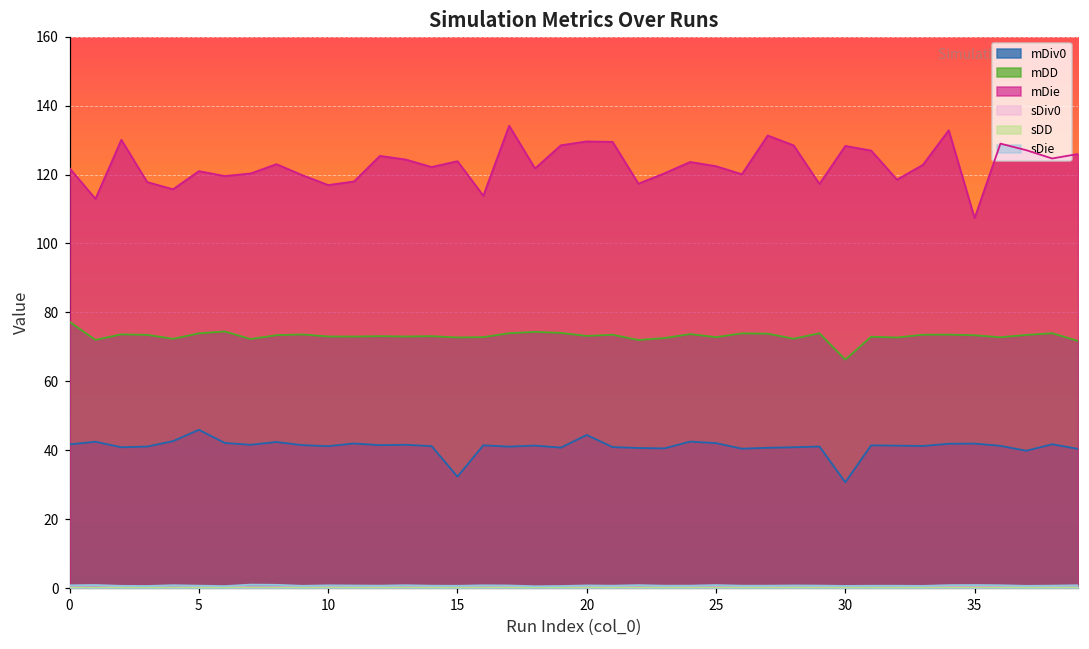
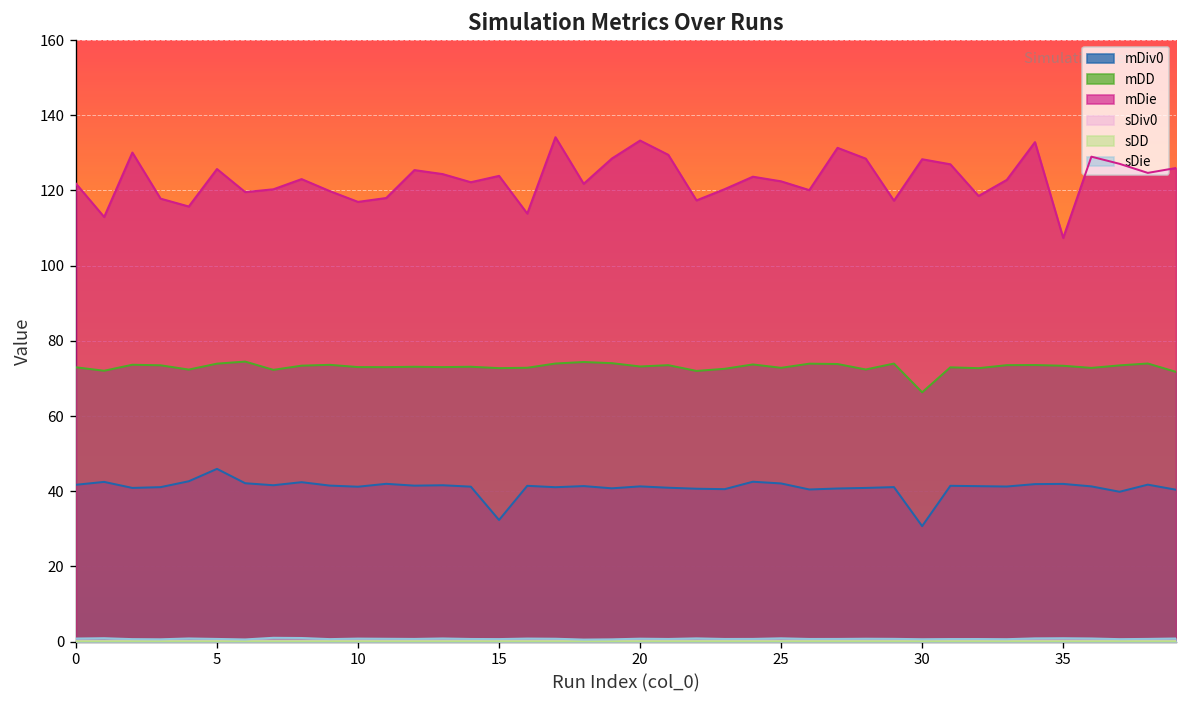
  {
    "mDiv0": {
      "0": 42,
      "5": 46,
      "10": 41,
      "15": 32,
-     "20": 44,
+     "20": 41,
      "25": 42,
      "30": 31,
      "35": 42
    },
    "mDD": {
-     "0": 77,
+     "0": 73,
      "5": 74,
      "10": 73,
      "15": 73,
      "20": 73,
      "25": 73,
      "30": 66,
      "35": 73
    },
    "mDie": {
      "0": 122,
-     "5": 121,
+     "5": 126,
      "10": 117,
      "15": 124,
-     "20": 130,
+     "20": 133,
      "25": 122,
      "30": 128,
      "35": 107
    }
  }
